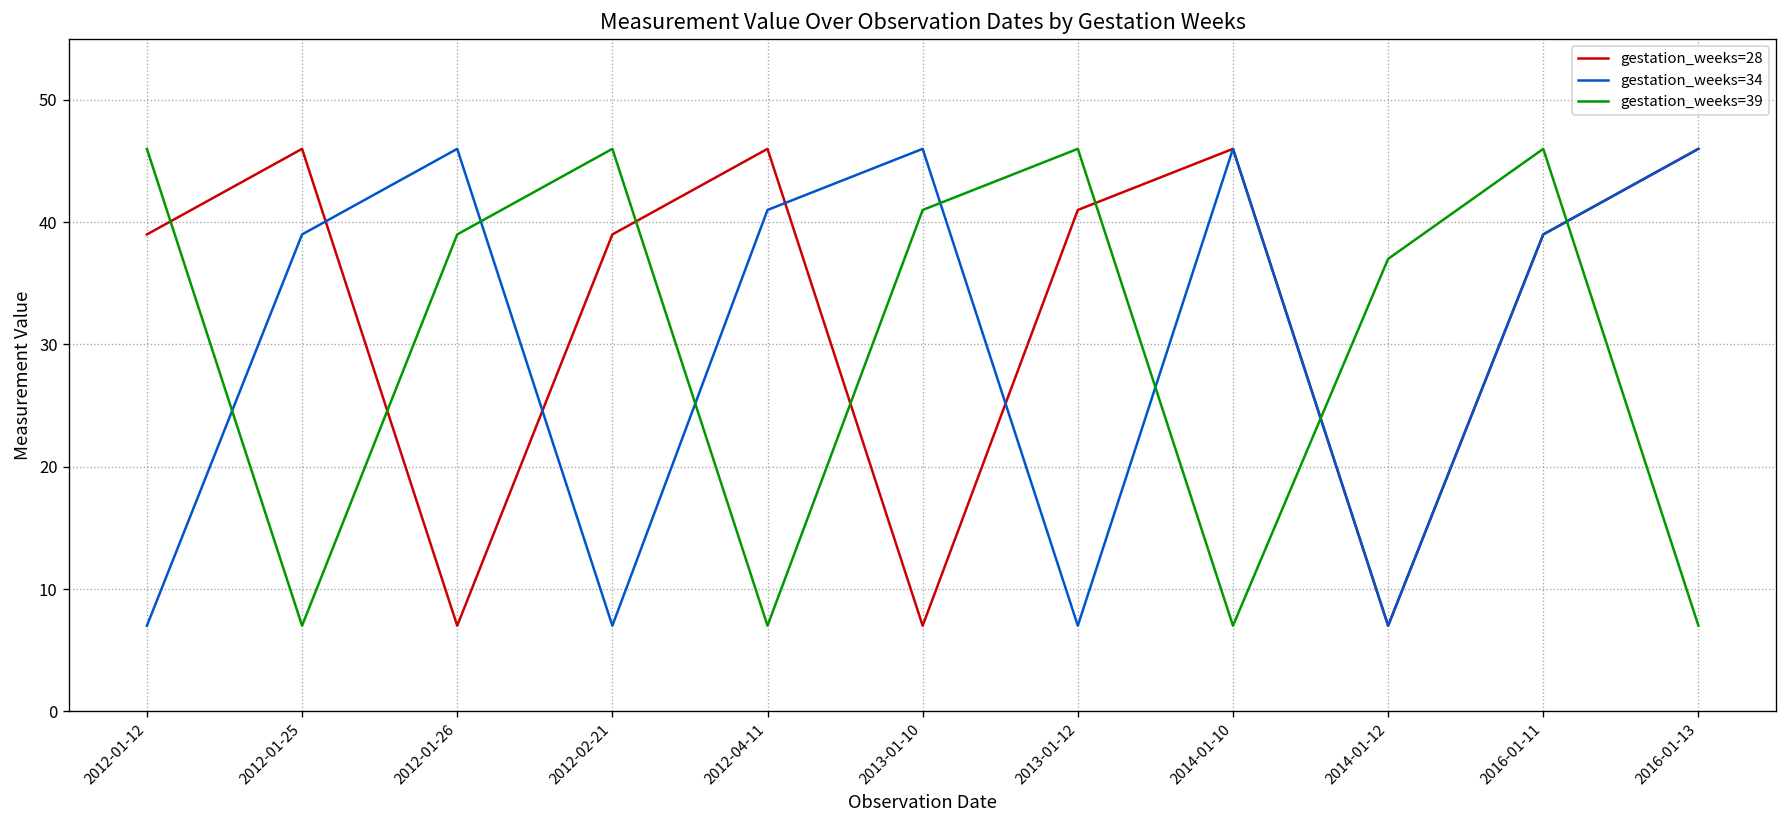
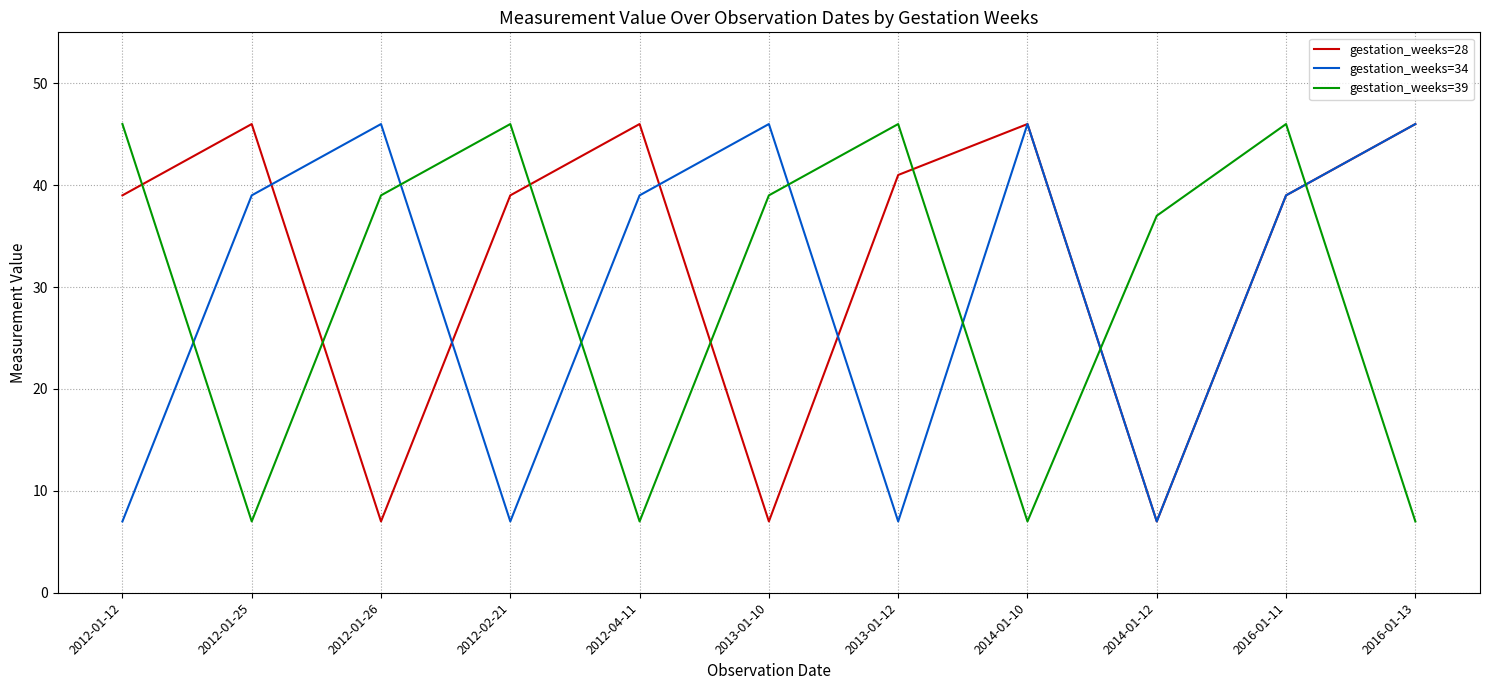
  {
    "gestation_weeks=28": {
      "2012-01-12": 39,
      "2012-01-25": 46,
      "2012-01-26": 7,
      "2012-02-21": 39,
      "2012-04-11": 46,
      "2013-01-10": 7,
      "2013-01-12": 41
    },
    "gestation_weeks=34": {
      "2012-01-12": 7,
      "2012-01-25": 39,
      "2012-01-26": 46,
      "2012-02-21": 7,
-     "2012-04-11": 41,
+     "2012-04-11": 39,
      "2013-01-10": 46,
      "2013-01-12": 7
    },
    "gestation_weeks=39": {
      "2012-01-12": 46,
      "2012-01-25": 7,
      "2012-01-26": 39,
      "2012-02-21": 46,
      "2012-04-11": 7,
-     "2013-01-10": 41,
+     "2013-01-10": 39,
      "2013-01-12": 46,
      "2014-01-10": 7,
      "2014-01-12": 37,
      "2016-01-11": 46,
      "2016-01-13": 7
    }
  }
